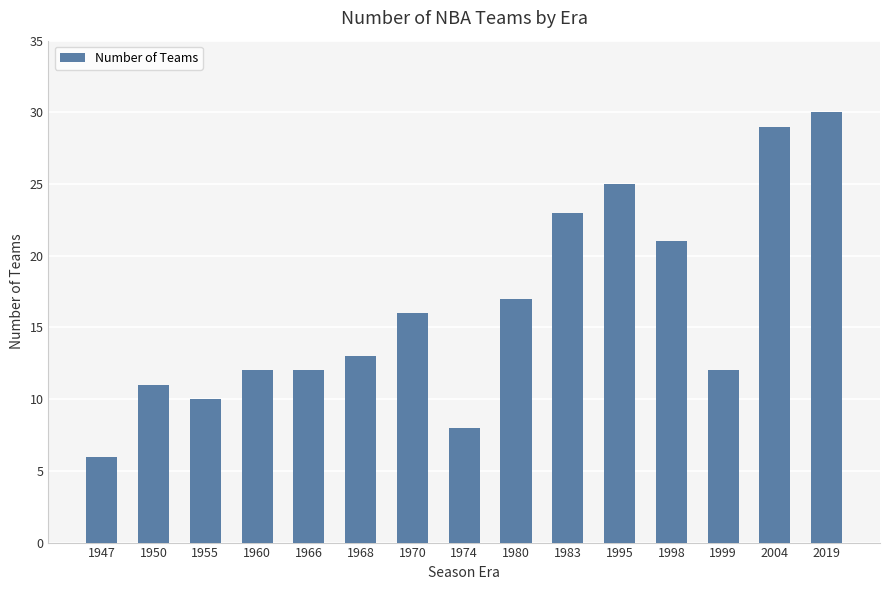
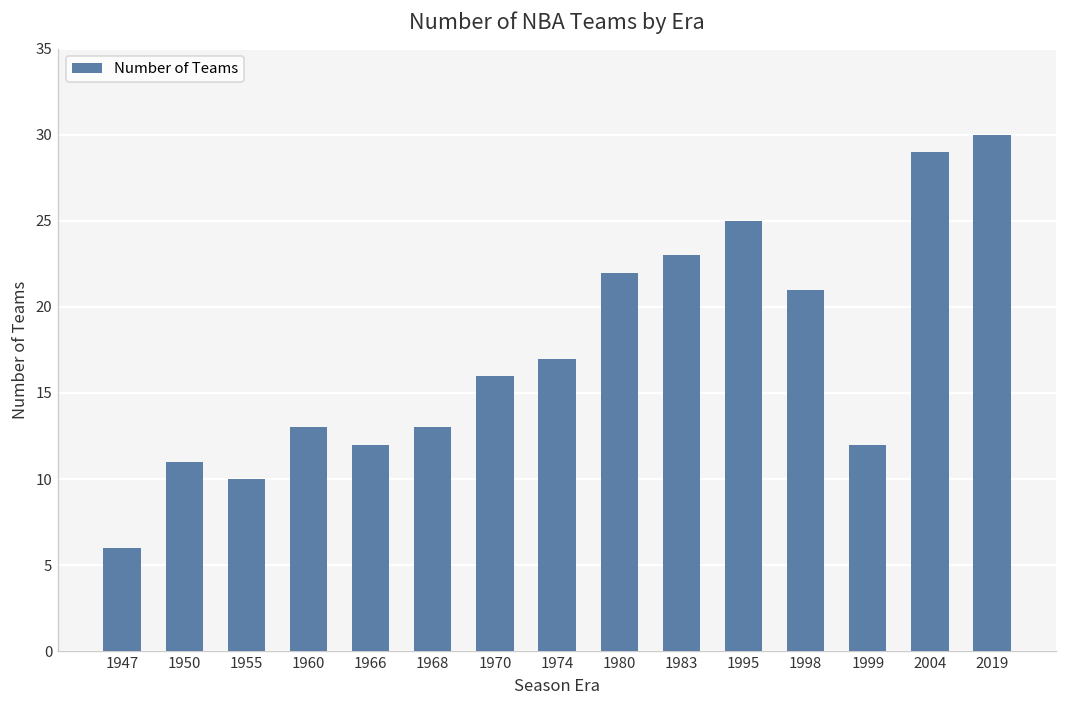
  {
    "1947": 6,
    "1950": 11,
    "1955": 10,
-   "1960": 12,
+   "1960": 13,
    "1966": 12,
    "1968": 13,
    "1970": 16,
-   "1974": 8,
-   "1980": 17,
+   "1974": 17,
+   "1980": 22,
    "1983": 23,
    "1995": 25,
    "1998": 21,
    "1999": 12,
    "2004": 29,
    "2019": 30
  }
